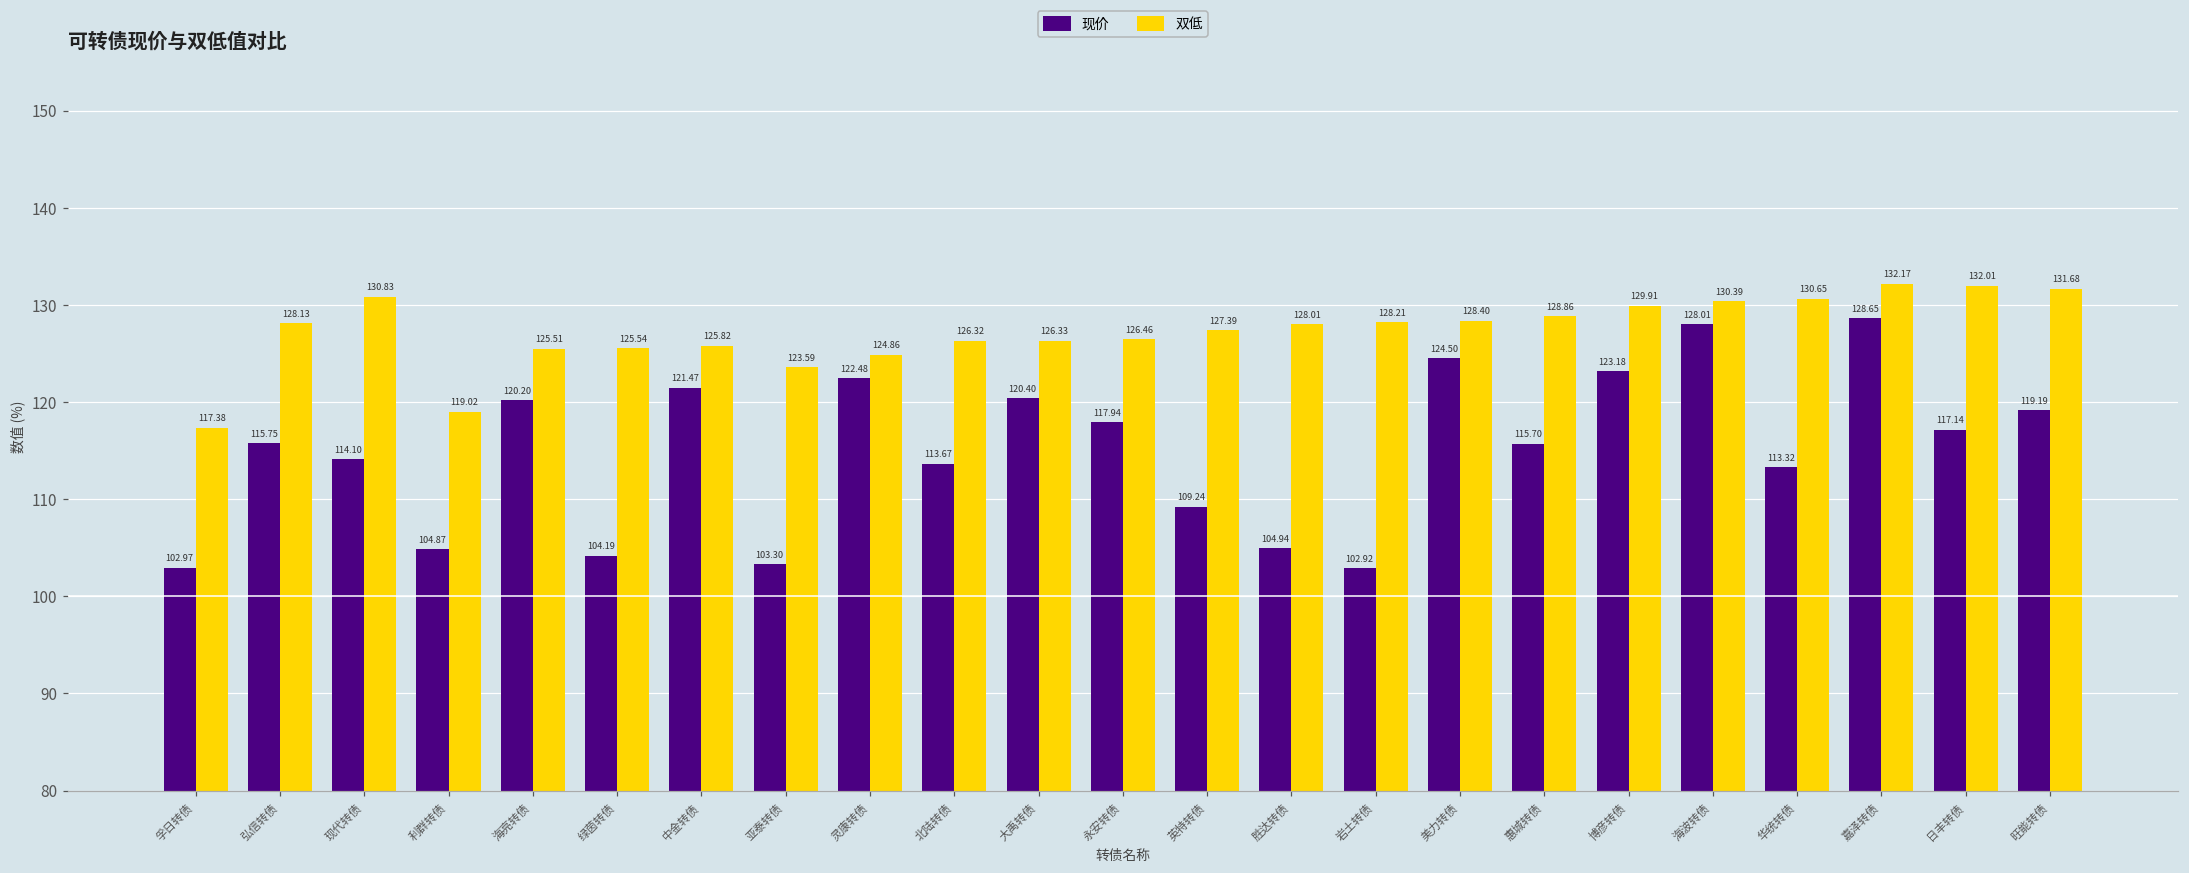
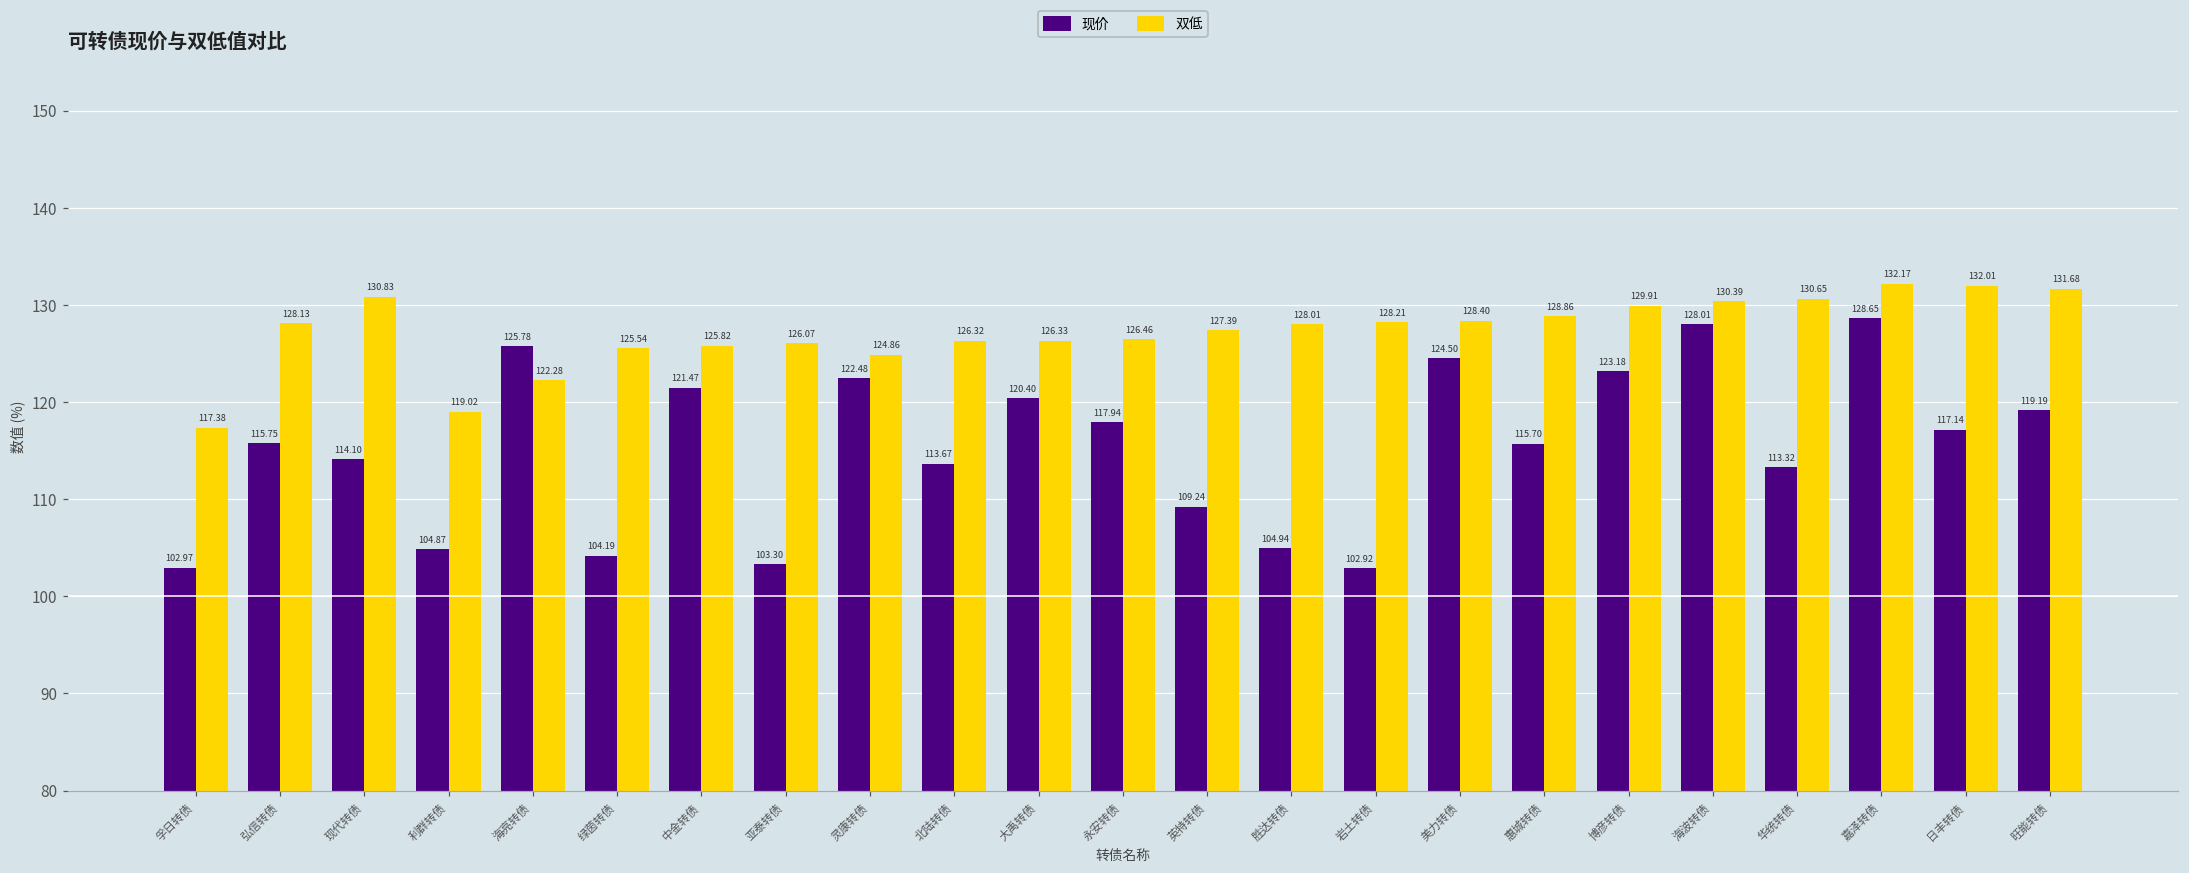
  {
    "现价": {
      "孚日转债": 102.97,
      "弘信转债": 115.75,
      "现代转债": 114.10,
      "利群转债": 104.87,
-     "海亮转债": 120.20,
+     "海亮转债": 125.78,
      "绿茵转债": 104.19,
      "中金转债": 121.47,
      "亚泰转债": 103.30,
      "灵康转债": 122.48,
      "北陆转债": 113.67,
      "大禹转债": 120.40,
      "永安转债": 117.94,
      "英特转债": 109.24,
      "胜达转债": 104.94,
      "岩土转债": 102.92,
      "美力转债": 124.50,
      "惠城转债": 115.70,
      "博彦转债": 123.18,
      "海波转债": 128.01,
      "华统转债": 113.32,
      "嘉泽转债": 128.65,
      "日丰转债": 117.14,
      "旺能转债": 119.19
    },
    "双低": {
      "孚日转债": 117.38,
      "弘信转债": 128.13,
      "现代转债": 130.83,
      "利群转债": 119.02,
-     "海亮转债": 125.51,
+     "海亮转债": 122.28,
      "绿茵转债": 125.54,
      "中金转债": 125.82,
-     "亚泰转债": 123.59,
+     "亚泰转债": 126.07,
      "灵康转债": 124.86,
      "北陆转债": 126.32,
      "大禹转债": 126.33,
      "永安转债": 126.46,
      "英特转债": 127.39,
      "胜达转债": 128.01,
      "岩土转债": 128.21,
      "美力转债": 128.40,
      "惠城转债": 128.86,
      "博彦转债": 129.91,
      "海波转债": 130.39,
      "华统转债": 130.65,
      "嘉泽转债": 132.17,
      "日丰转债": 132.01,
      "旺能转债": 131.68
    }
  }
